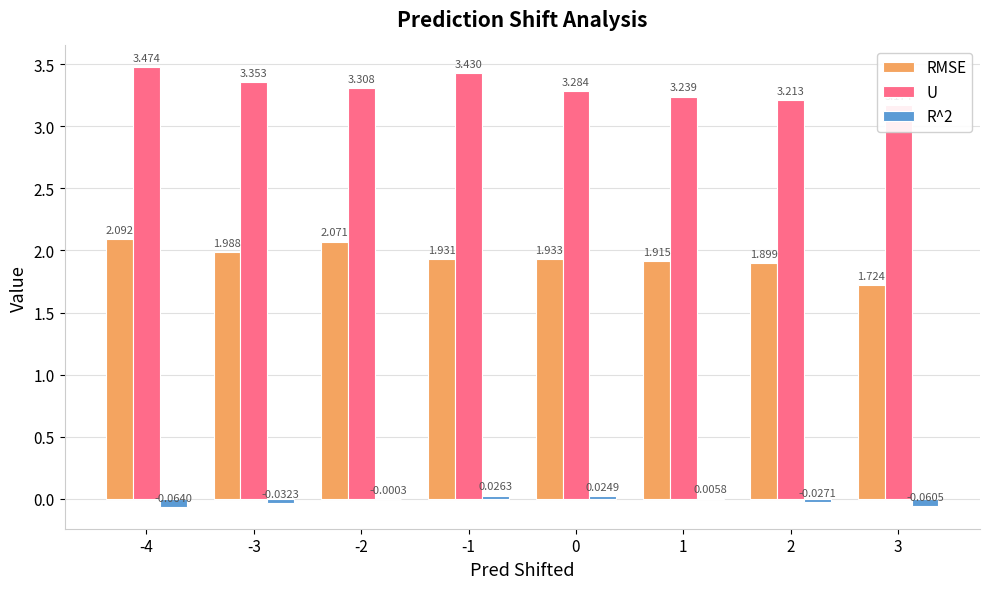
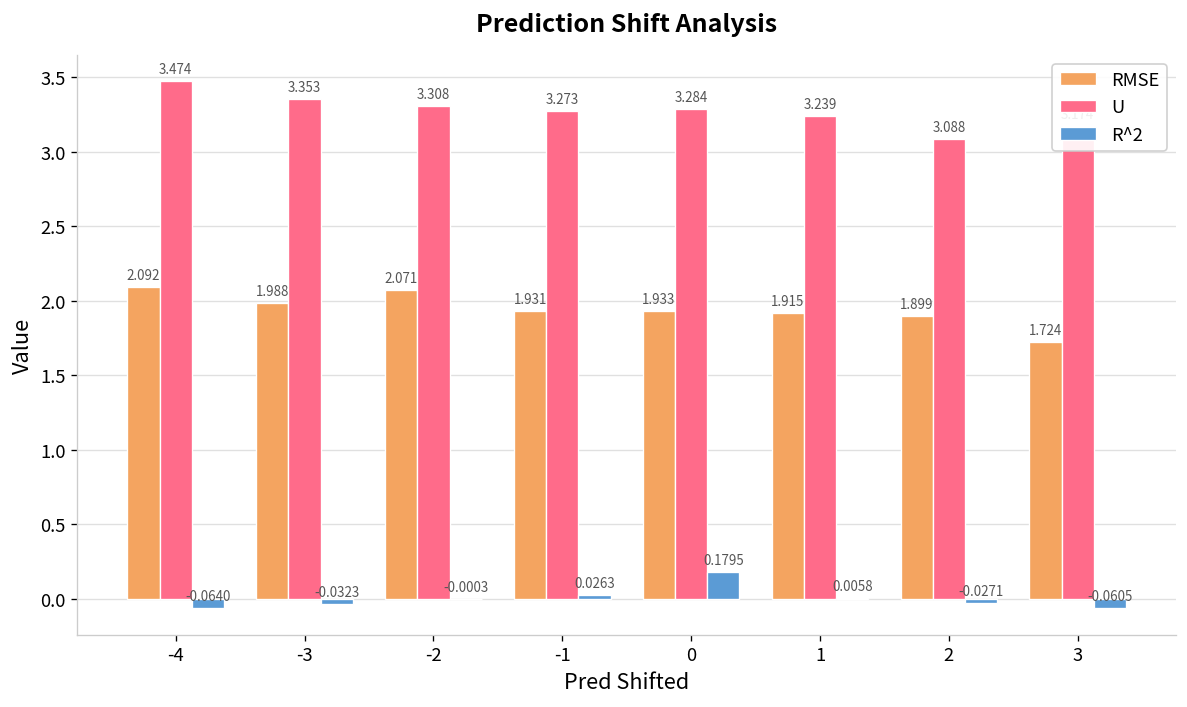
  {
    "RMSE": {
      "-4": 2.092,
      "-3": 1.988,
      "-2": 2.071,
      "-1": 1.931,
      "0": 1.933,
      "1": 1.915,
      "2": 1.899,
      "3": 1.724
    },
    "U": {
      "-4": 3.474,
      "-3": 3.353,
      "-2": 3.308,
-     "-1": 3.430,
+     "-1": 3.273,
      "0": 3.284,
      "1": 3.239,
-     "2": 3.213
+     "2": 3.088
    },
    "R^2": {
      "-4": -0.0640,
      "-3": -0.0323,
      "-2": -0.0003,
      "-1": 0.0263,
-     "0": 0.0249,
+     "0": 0.1795,
      "1": 0.0058,
      "2": -0.0271,
      "3": -0.0605
    }
  }
